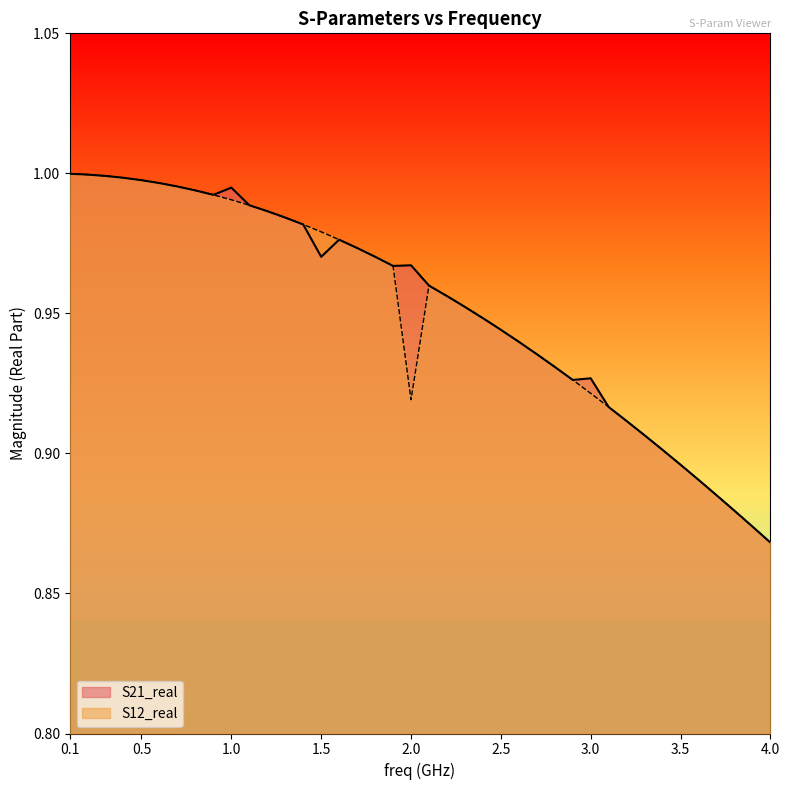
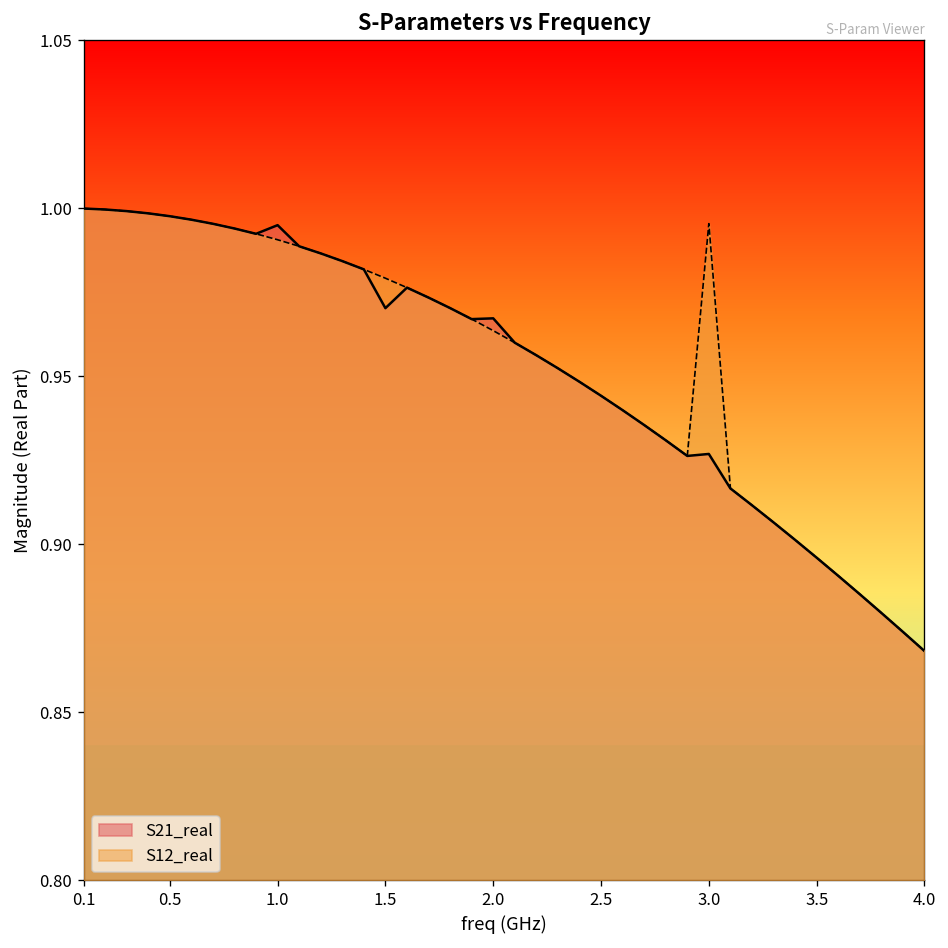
  {
    "S21_real": {
      "1.0": 0.995,
      "1.5": 0.970,
      "2.0": 0.967,
      "3.0": 0.927
    },
    "S12_real": {
      "1.0": 0.991,
      "1.5": 0.979,
-     "2.0": 0.919,
-     "3.0": 0.921
+     "2.0": 0.964,
+     "3.0": 0.995
    }
  }
